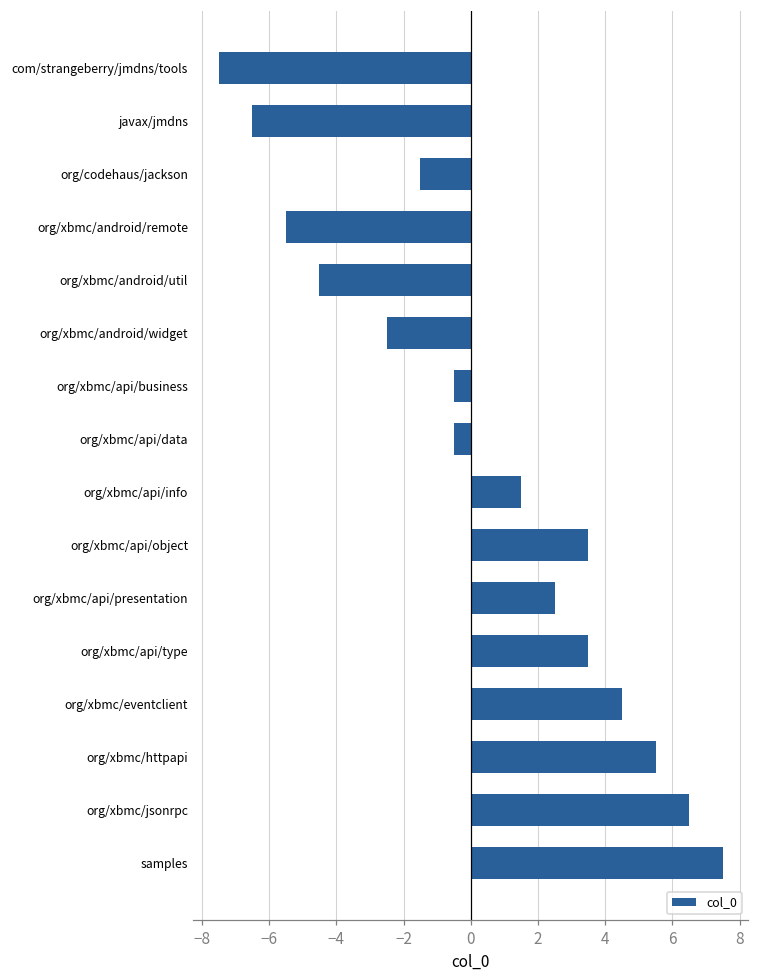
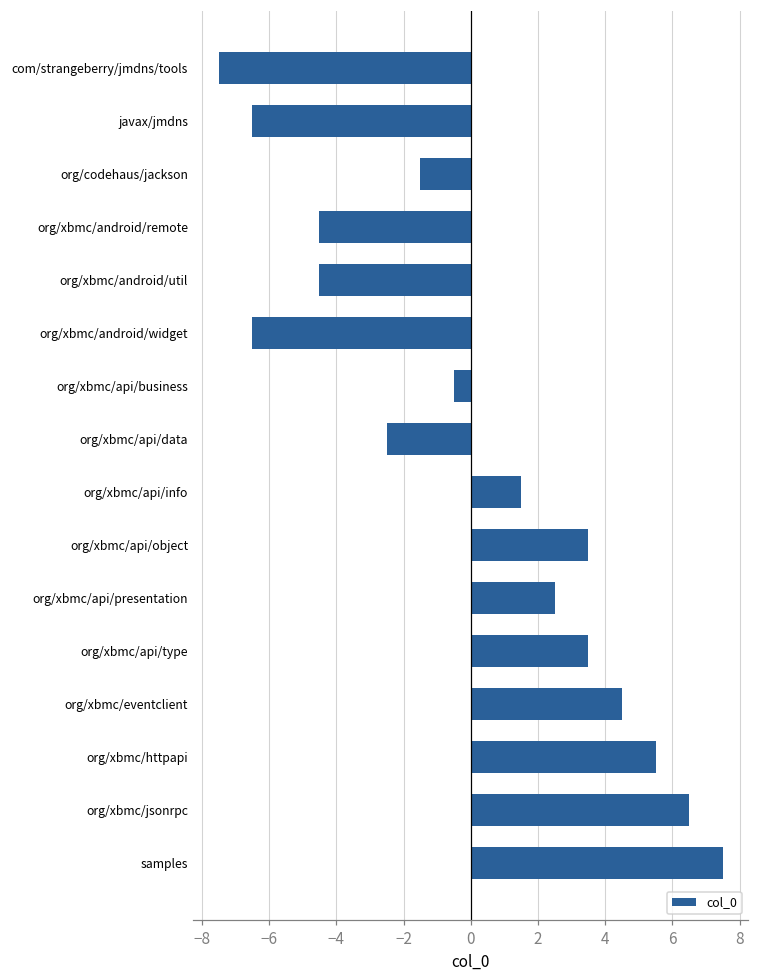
  {
    "com/strangeberry/jmdns/tools": -7.5,
    "javax/jmdns": -6.5,
    "org/codehaus/jackson": -1.5,
-   "org/xbmc/android/remote": -5.5,
+   "org/xbmc/android/remote": -4.5,
    "org/xbmc/android/util": -4.5,
-   "org/xbmc/android/widget": -2.5,
+   "org/xbmc/android/widget": -6.5,
    "org/xbmc/api/business": -0.5,
-   "org/xbmc/api/data": -0.5,
+   "org/xbmc/api/data": -2.5,
    "org/xbmc/api/info": 1.5,
    "org/xbmc/api/object": 3.5,
    "org/xbmc/api/presentation": 2.5,
    "org/xbmc/api/type": 3.5,
    "org/xbmc/eventclient": 4.5,
    "org/xbmc/httpapi": 5.5,
    "org/xbmc/jsonrpc": 6.5,
    "samples": 7.5
  }
